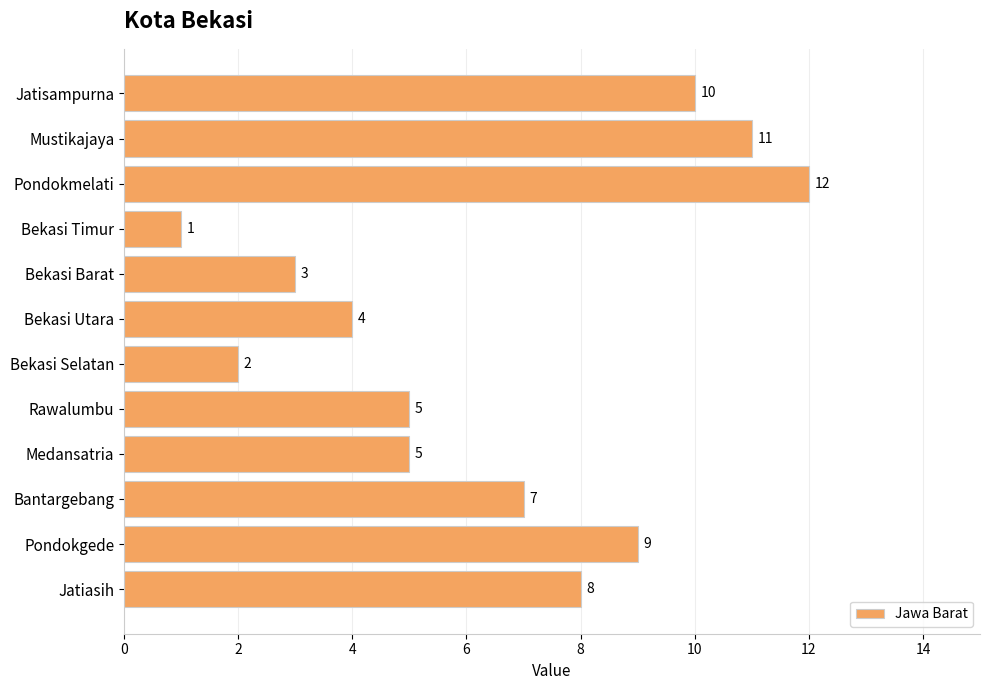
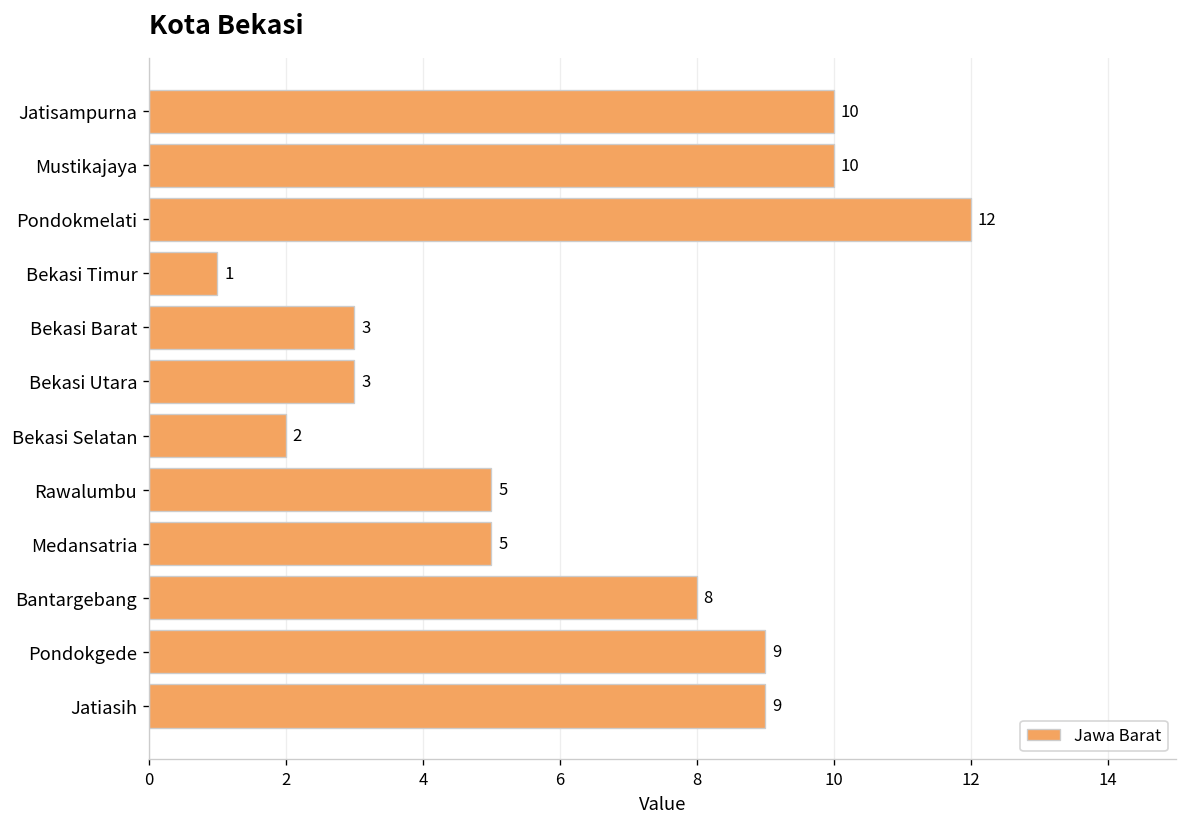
  {
    "Jatisampurna": 10,
-   "Mustikajaya": 11,
+   "Mustikajaya": 10,
    "Pondokmelati": 12,
    "Bekasi Timur": 1,
    "Bekasi Barat": 3,
-   "Bekasi Utara": 4,
+   "Bekasi Utara": 3,
    "Bekasi Selatan": 2,
    "Rawalumbu": 5,
    "Medansatria": 5,
-   "Bantargebang": 7,
+   "Bantargebang": 8,
    "Pondokgede": 9,
-   "Jatiasih": 8
+   "Jatiasih": 9
  }
